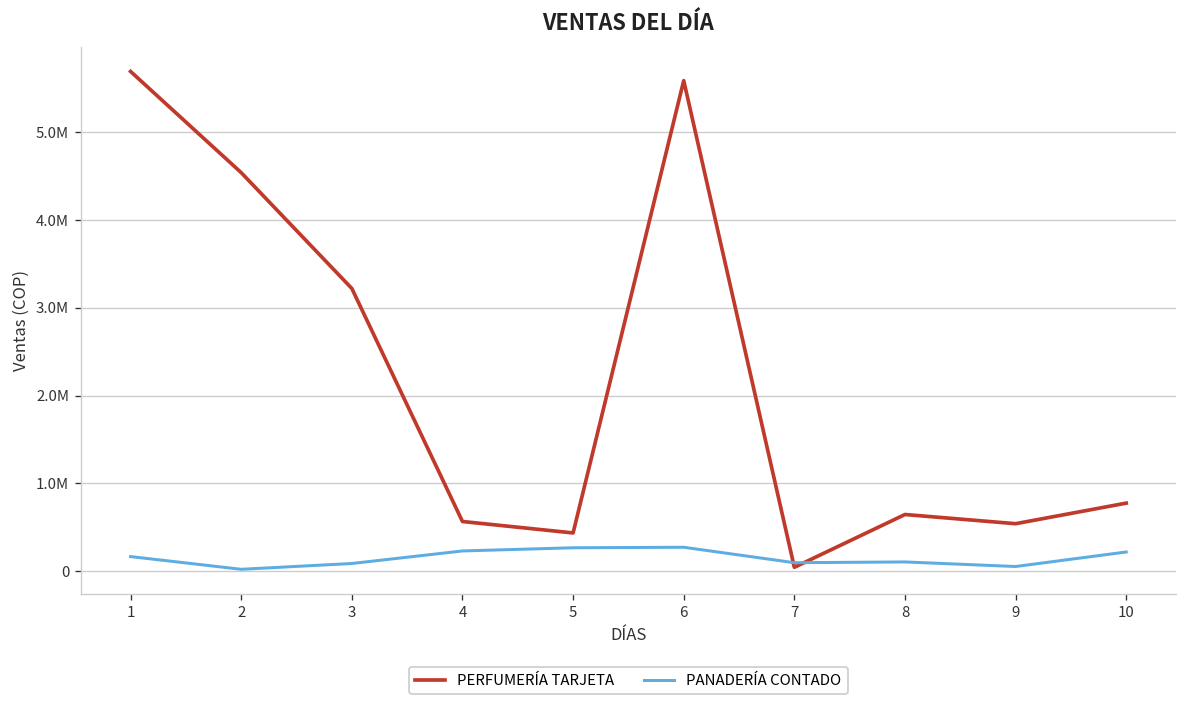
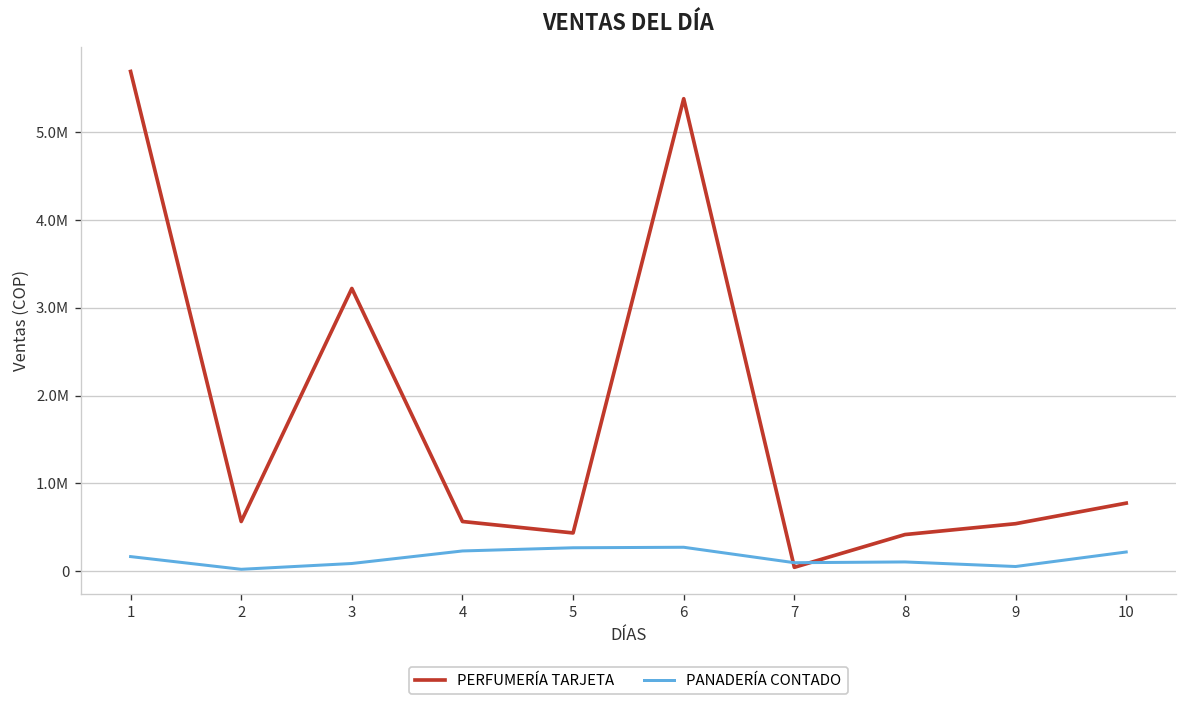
  {
    "PERFUMERÍA TARJETA": {
      "1": 5700000,
-     "2": 4500000,
+     "2": 600000,
      "3": 3200000,
      "4": 600000,
      "5": 400000,
-     "6": 5600000,
+     "6": 5400000,
      "7": 0,
-     "8": 600000,
+     "8": 400000,
      "9": 500000,
      "10": 800000
    },
    "PANADERÍA CONTADO": {
      "1": 200000,
      "2": 0,
      "3": 100000,
      "4": 200000,
      "5": 300000,
      "6": 300000,
      "7": 100000,
      "8": 100000,
      "9": 100000,
      "10": 200000
    }
  }
